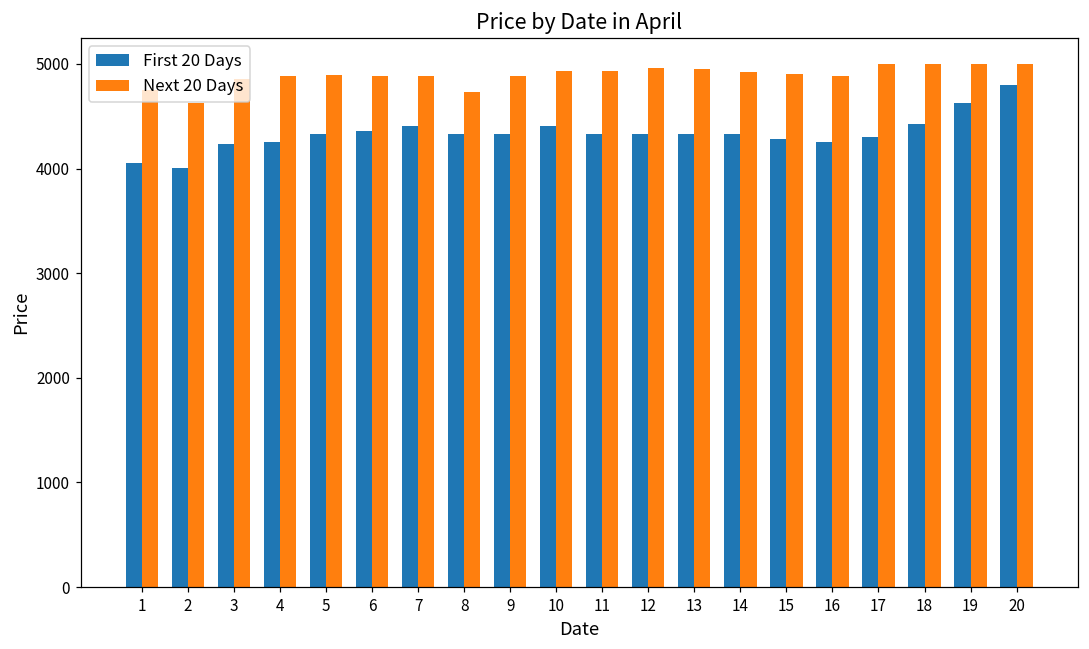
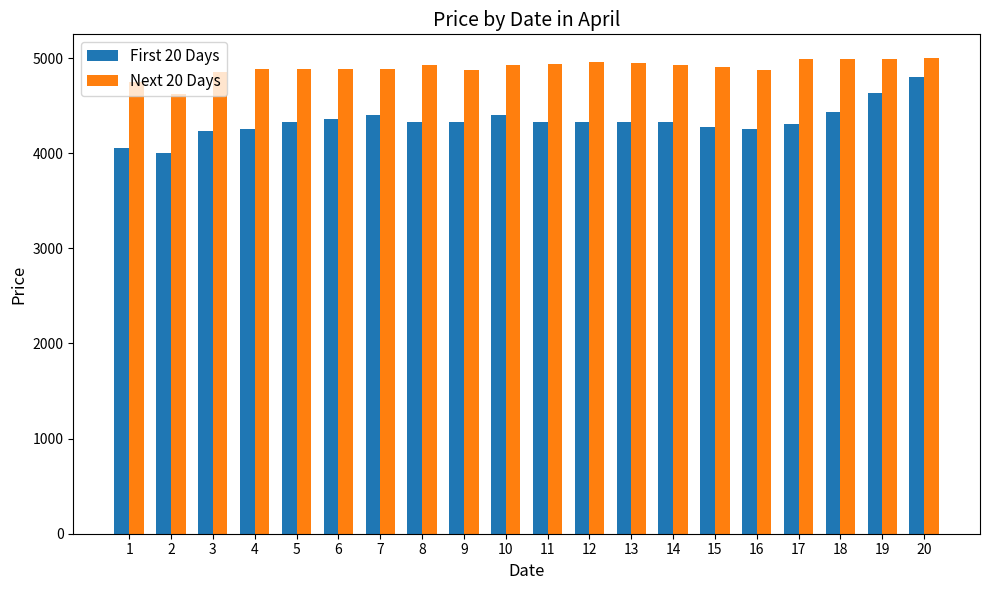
  {
    "First 20 Days": {
      "1": 4100,
      "2": 4000,
      "3": 4200,
      "4": 4300,
      "5": 4300,
      "6": 4400,
      "7": 4400,
      "8": 4300,
      "9": 4300,
      "10": 4400,
      "11": 4300,
      "12": 4300,
      "13": 4300,
      "14": 4300,
      "15": 4300,
      "16": 4300,
      "17": 4300,
      "18": 4400,
      "19": 4600,
      "20": 4800
    },
    "Next 20 Days": {
      "4": 4900,
      "5": 4900,
      "6": 4900,
      "7": 4900,
-     "8": 4700,
+     "8": 4900,
      "9": 4900,
      "10": 4900,
      "11": 4900,
      "12": 5000,
      "13": 5000,
      "14": 4900,
      "15": 4900,
      "16": 4900,
      "17": 5000,
      "18": 5000,
      "19": 5000,
      "20": 5000
    }
  }
